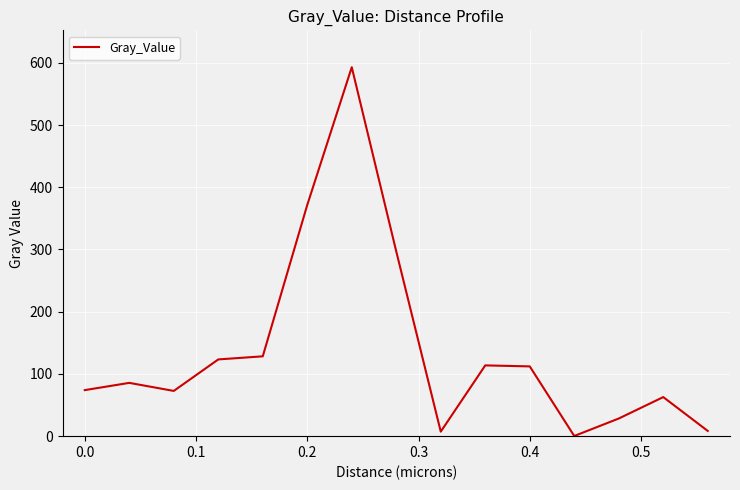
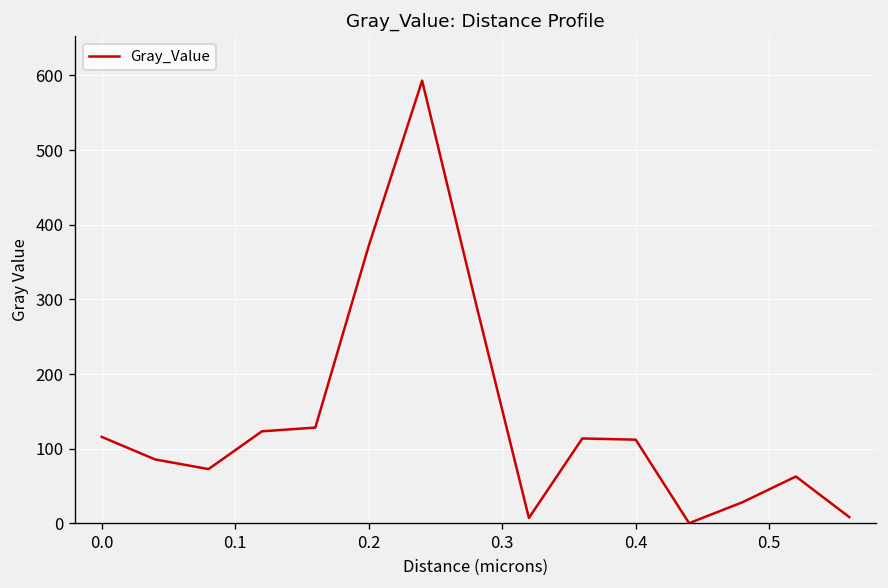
  {
-   "0.0": 70,
+   "0.0": 120,
    "0.2": 370,
    "0.4": 110
  }
